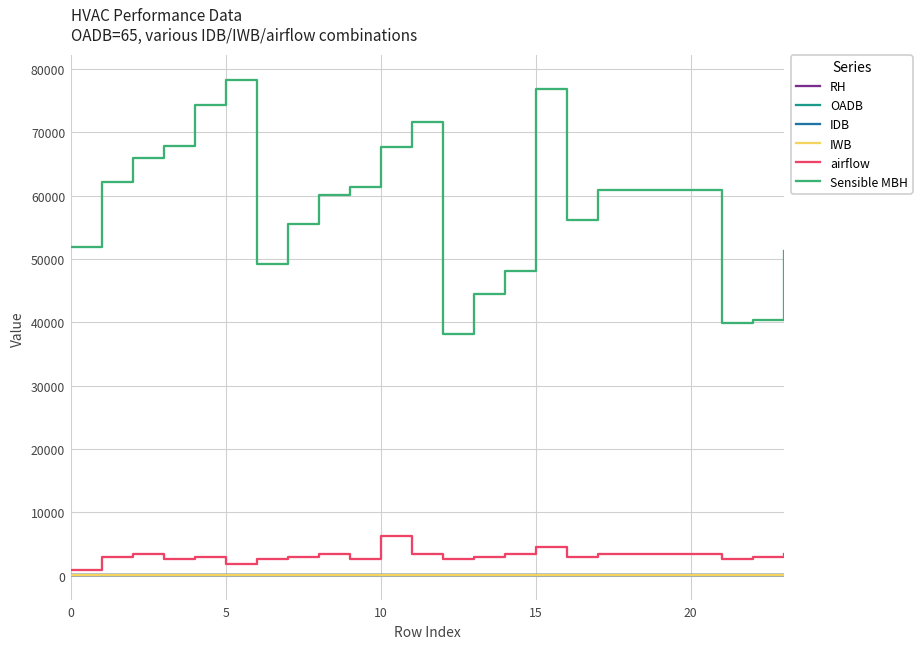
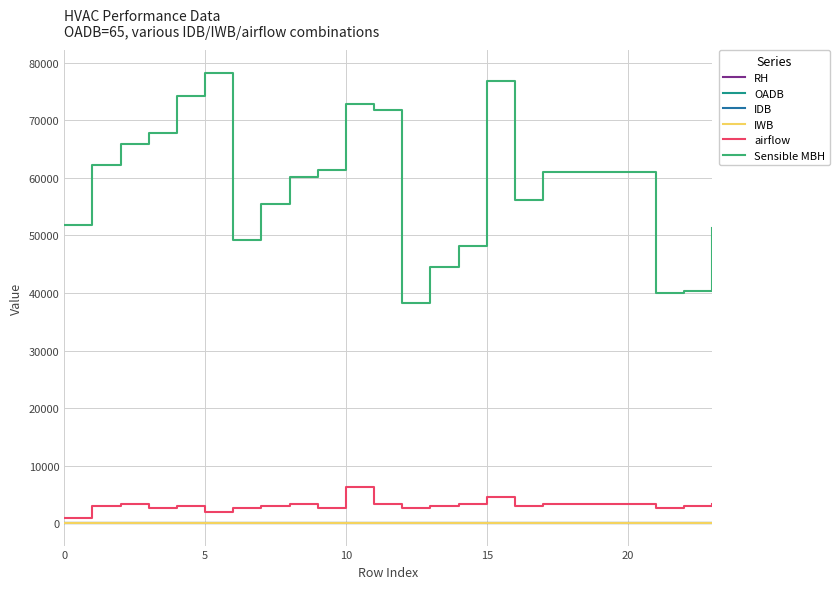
  {
    "IWB": {
      "0": 0,
      "5": 0,
      "10": 0,
      "15": 0
    },
    "airflow": {
      "0": 1000,
      "5": 2000,
      "10": 6000,
      "15": 5000
    },
    "Sensible MBH": {
      "0": 52000,
      "5": 78000,
-     "10": 68000,
+     "10": 73000,
      "15": 77000
    }
  }
